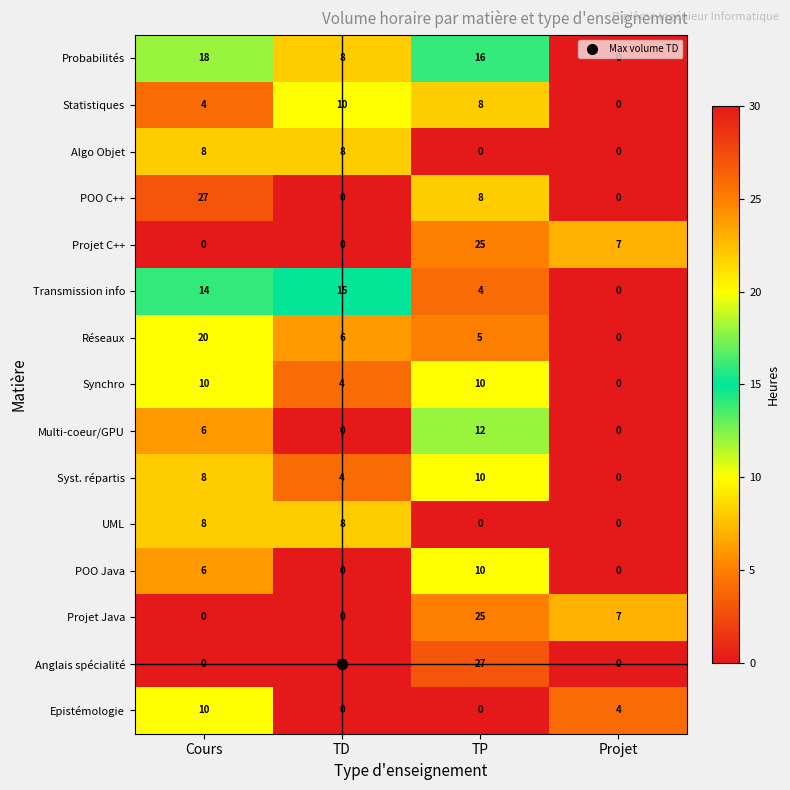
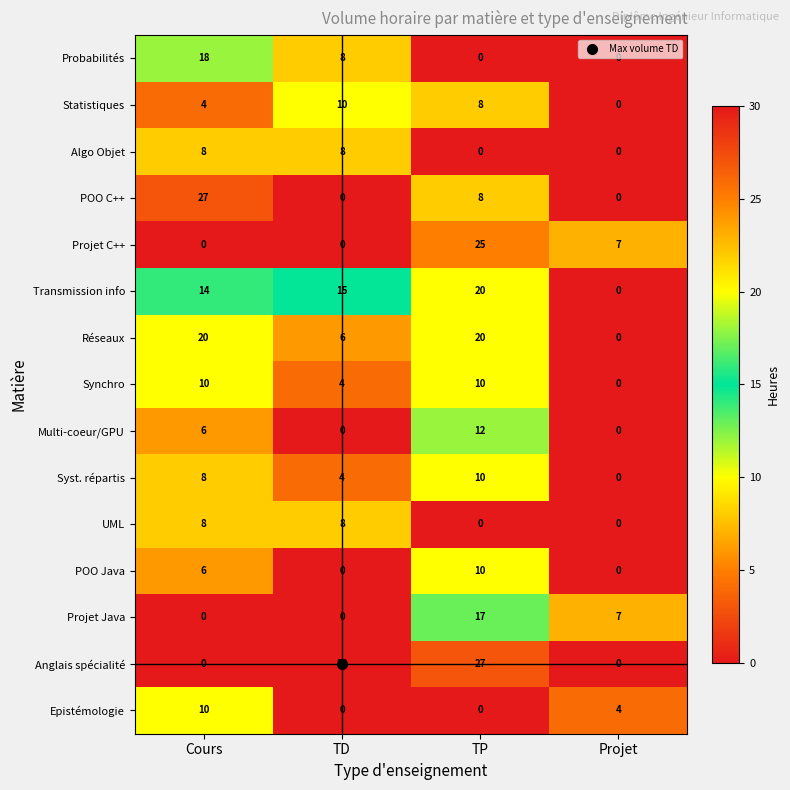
  {
    "Probabilités": {
      "Cours": 18,
      "TD": 8,
-     "TP": 16
+     "TP": 0
    },
    "Statistiques": {
      "Cours": 4,
      "TD": 10,
      "TP": 8,
      "Projet": 0
    },
    "Algo Objet": {
      "Cours": 8,
      "TD": 8,
      "TP": 0,
      "Projet": 0
    },
    "POO C++": {
      "Cours": 27,
      "TD": 0,
      "TP": 8,
      "Projet": 0
    },
    "Projet C++": {
      "Cours": 0,
      "TD": 0,
      "TP": 25,
      "Projet": 7
    },
    "Transmission info": {
      "Cours": 14,
      "TD": 15,
-     "TP": 4,
+     "TP": 20,
      "Projet": 0
    },
    "Réseaux": {
      "Cours": 20,
      "TD": 6,
-     "TP": 5,
+     "TP": 20,
      "Projet": 0
    },
    "Synchro": {
      "Cours": 10,
      "TD": 4,
      "TP": 10,
      "Projet": 0
    },
    "Multi-coeur/GPU": {
      "Cours": 6,
      "TD": 0,
      "TP": 12,
      "Projet": 0
    },
    "Syst. répartis": {
      "Cours": 8,
      "TD": 4,
      "TP": 10,
      "Projet": 0
    },
    "UML": {
      "Cours": 8,
      "TD": 8,
      "TP": 0,
      "Projet": 0
    },
    "POO Java": {
      "Cours": 6,
      "TD": 0,
      "TP": 10,
      "Projet": 0
    },
    "Projet Java": {
      "Cours": 0,
      "TD": 0,
-     "TP": 25,
+     "TP": 17,
      "Projet": 7
    },
    "Anglais spécialité": {
      "Cours": 0,
      "TP": 27,
      "Projet": 0
    },
    "Epistémologie": {
      "Cours": 10,
      "TD": 0,
      "TP": 0,
      "Projet": 4
    }
  }
